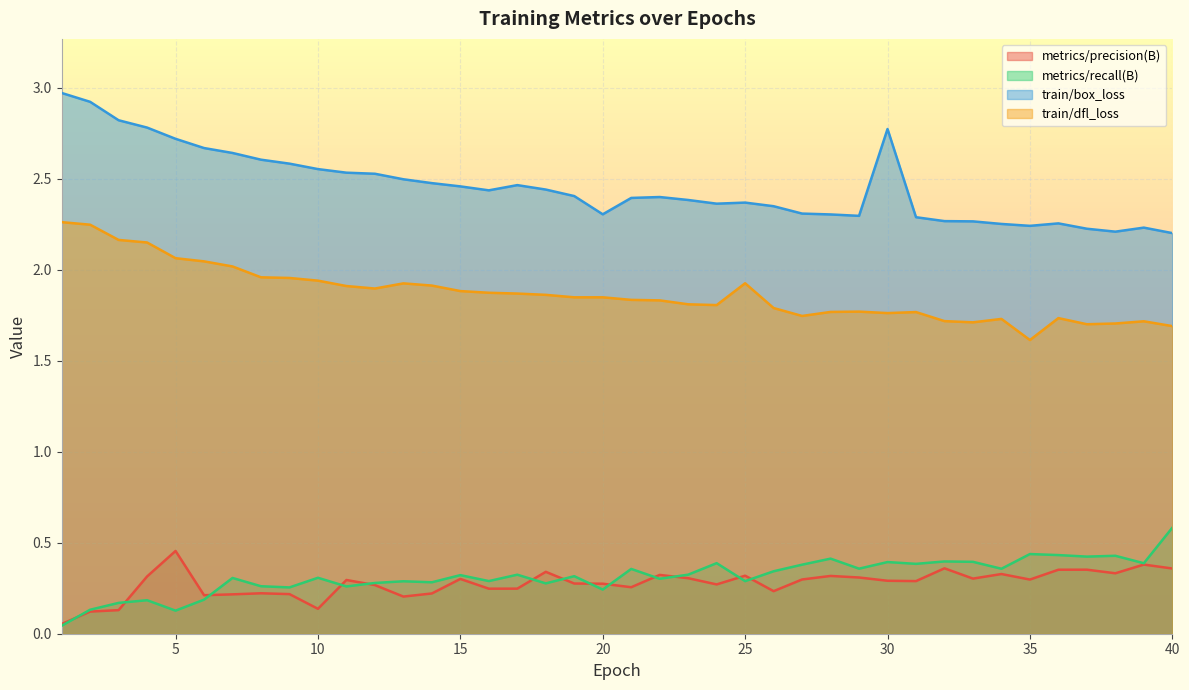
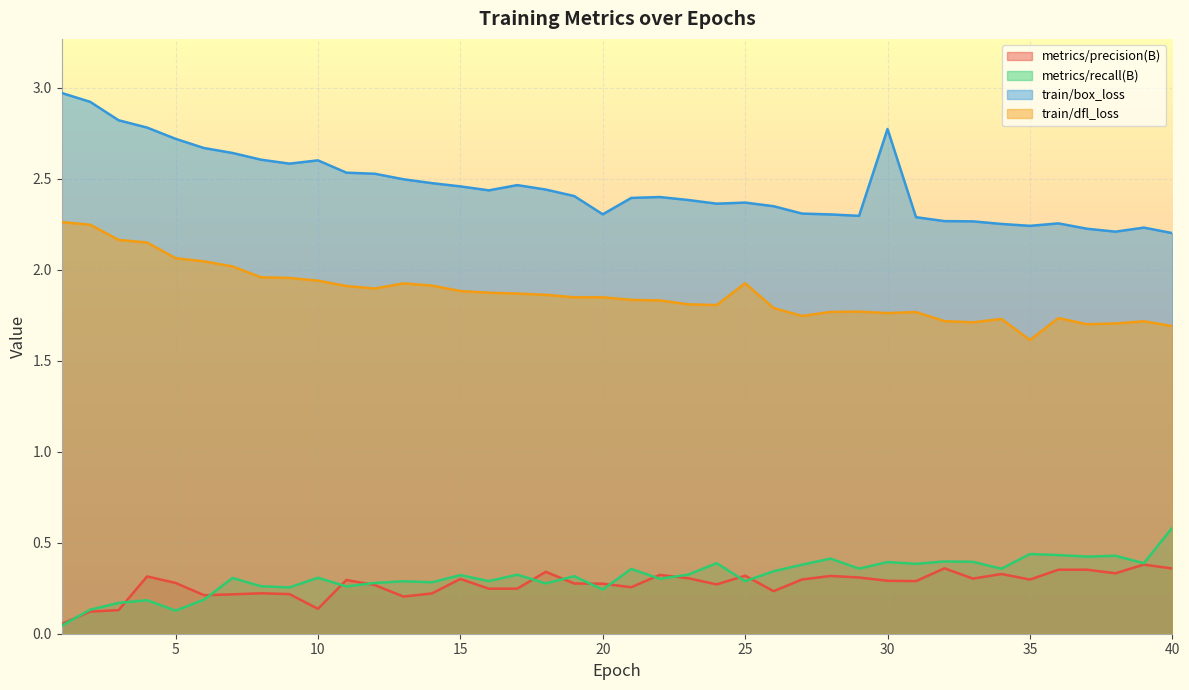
  {
    "metrics/precision(B)": {
-     "5": 0.45,
+     "5": 0.28,
      "10": 0.14,
      "15": 0.30,
      "20": 0.27,
      "25": 0.32,
      "30": 0.29,
      "35": 0.30,
      "40": 0.36
    },
    "metrics/recall(B)": {
      "5": 0.13,
      "10": 0.31,
      "15": 0.32,
      "20": 0.24,
      "25": 0.29,
      "30": 0.39,
      "35": 0.44,
      "40": 0.58
    },
    "train/box_loss": {
      "5": 2.72,
-     "10": 2.55,
+     "10": 2.60,
      "15": 2.46,
      "20": 2.30,
      "25": 2.37,
      "30": 2.77,
      "35": 2.24,
      "40": 2.20
    },
    "train/dfl_loss": {
      "5": 2.06,
      "10": 1.94,
      "15": 1.88,
      "20": 1.85,
      "25": 1.93,
      "30": 1.76,
      "35": 1.61,
      "40": 1.69
    }
  }
